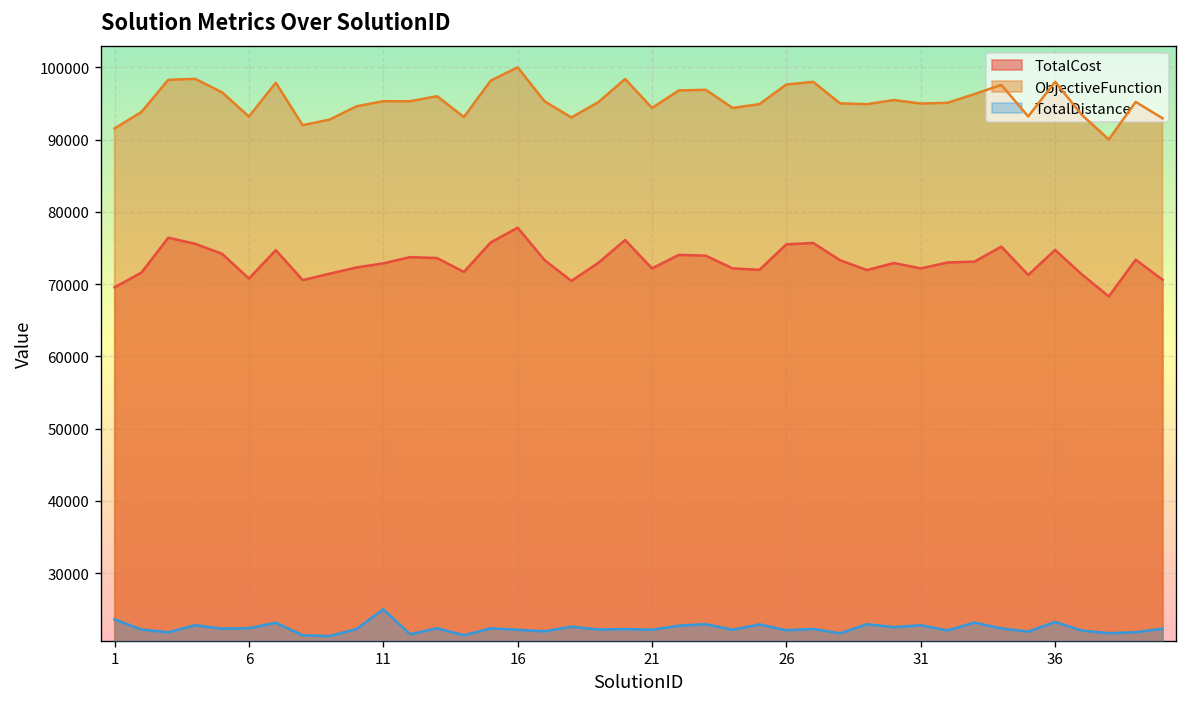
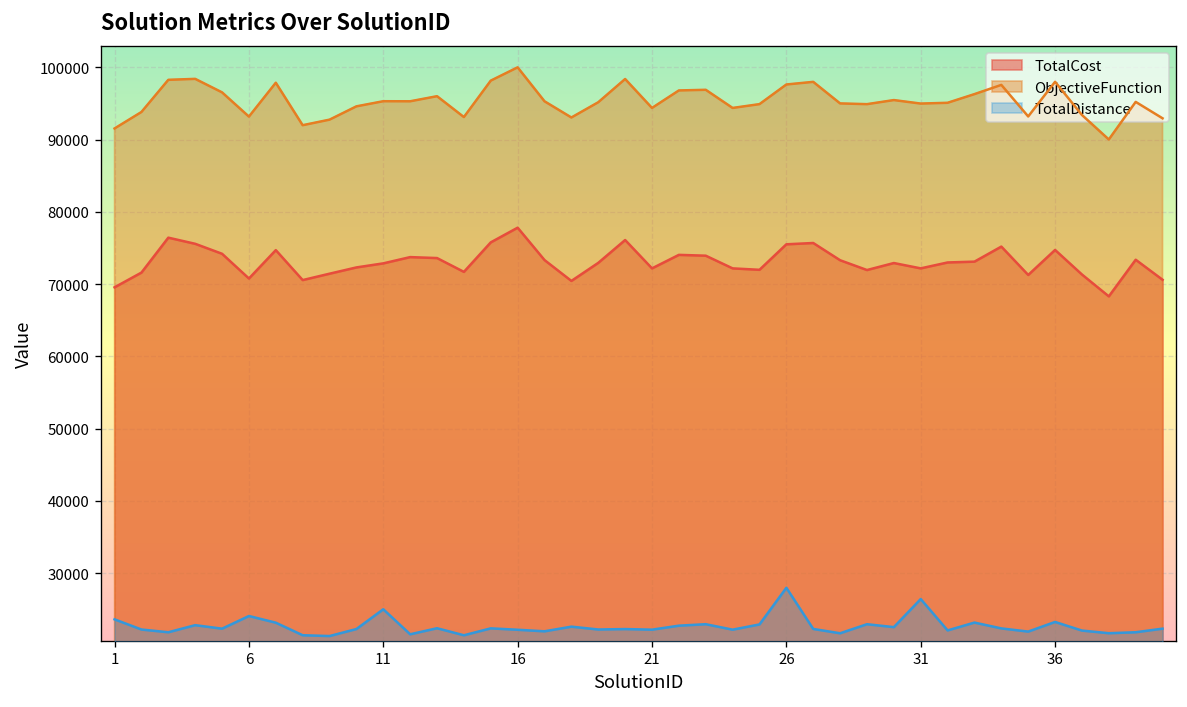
  {
    "TotalDistance": {
      "1": 24000,
-     "6": 22000,
+     "6": 24000,
      "11": 25000,
      "16": 22000,
      "21": 22000,
-     "26": 22000,
-     "31": 23000,
+     "26": 28000,
+     "31": 26000,
      "36": 23000
    }
  }
